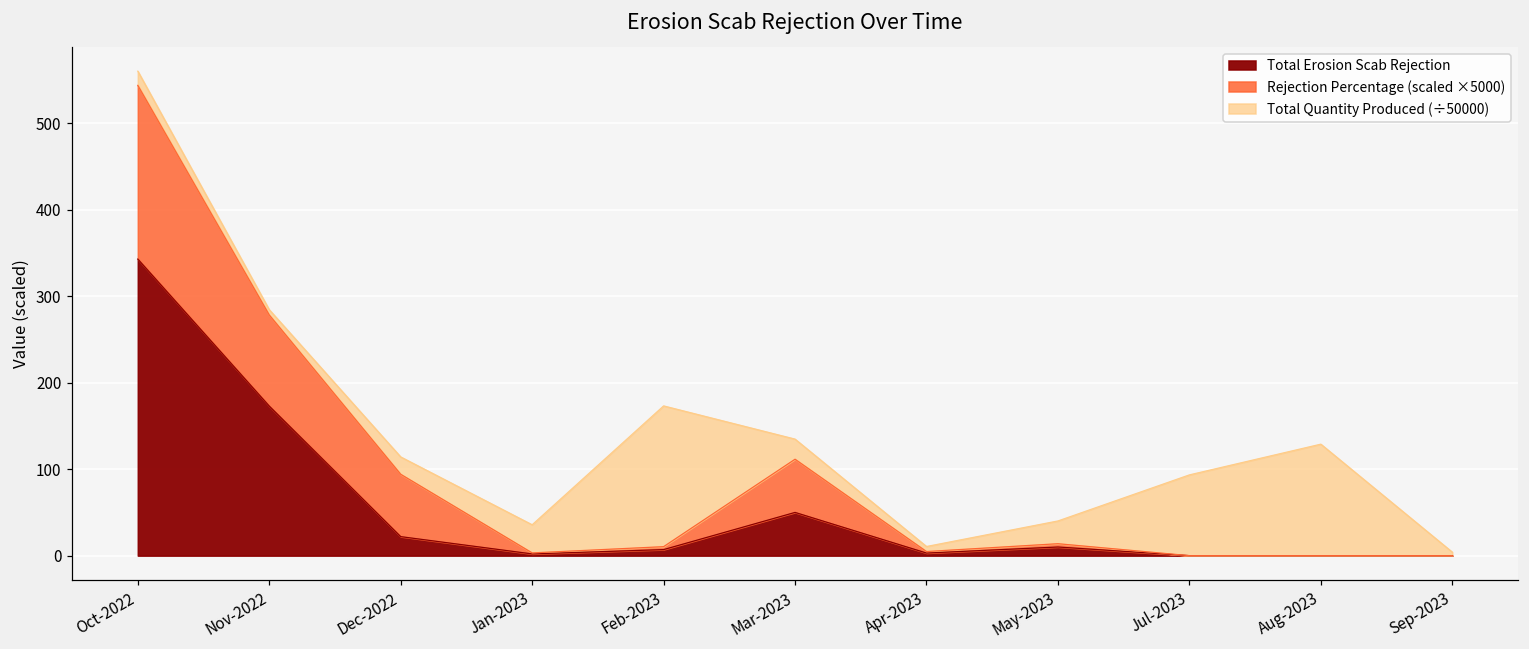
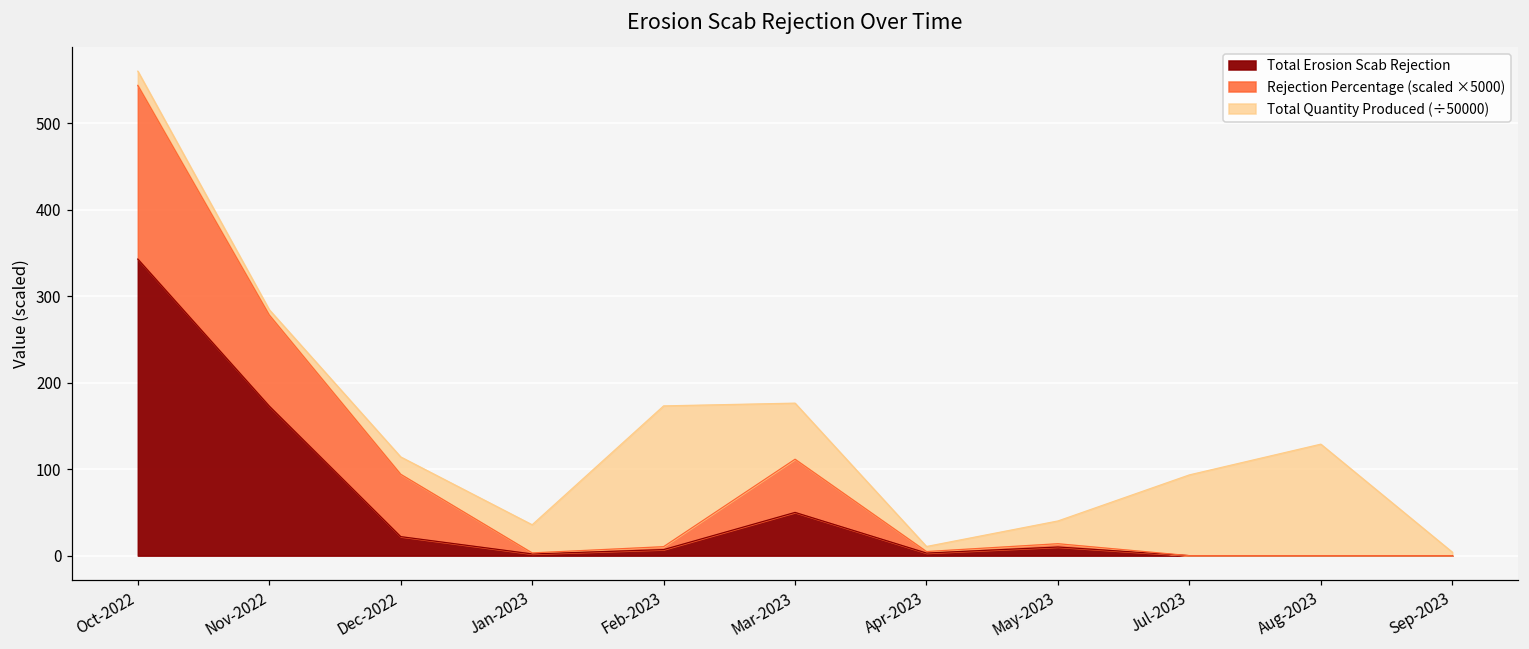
  {
    "Total Erosion Scab Rejection": {
      "Oct-2022": 340,
      "Nov-2022": 170,
      "Dec-2022": 20,
      "Feb-2023": 10,
      "Mar-2023": 50,
      "May-2023": 10
    },
    "Rejection Percentage (scaled ×5000)": {
      "Oct-2022": 200,
      "Nov-2022": 110,
      "Dec-2022": 70,
      "Feb-2023": 0,
      "Mar-2023": 60,
      "May-2023": 0
    },
    "Total Quantity Produced (÷50000)": {
      "Oct-2022": 20,
      "Nov-2022": 10,
      "Dec-2022": 20,
      "Jan-2023": 30,
      "Feb-2023": 160,
-     "Mar-2023": 20,
+     "Mar-2023": 60,
      "Apr-2023": 10,
      "May-2023": 30,
      "Jul-2023": 90,
      "Aug-2023": 130,
      "Sep-2023": 0
    }
  }
